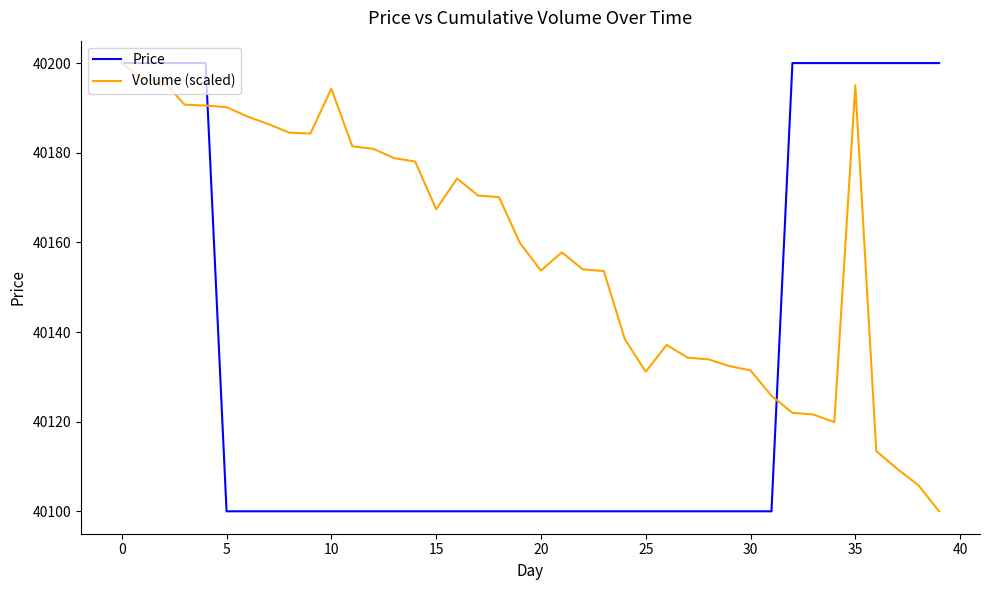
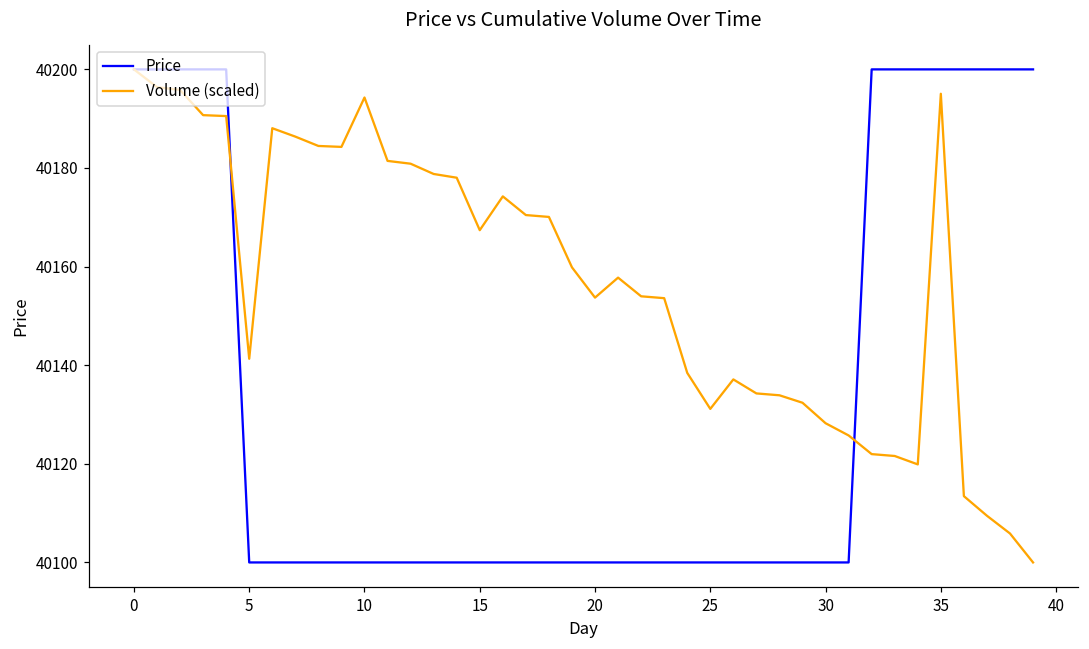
  {
    "Price": {
      "5": 40100,
      "10": 40100,
      "15": 40100,
      "20": 40100,
      "25": 40100,
      "30": 40100,
      "35": 40200
    },
    "Volume (scaled)": {
-     "5": 40190,
+     "5": 40141,
      "10": 40194,
      "15": 40167,
      "20": 40154,
      "25": 40131,
-     "30": 40131,
+     "30": 40128,
      "35": 40195
    }
  }
